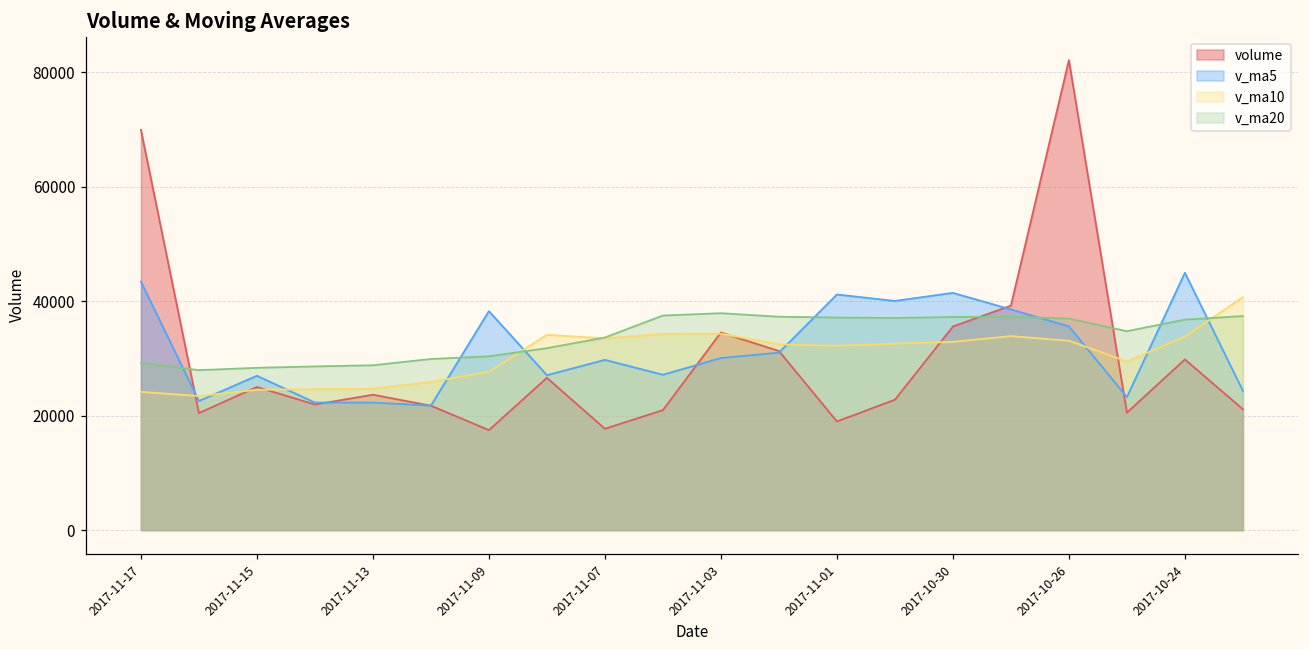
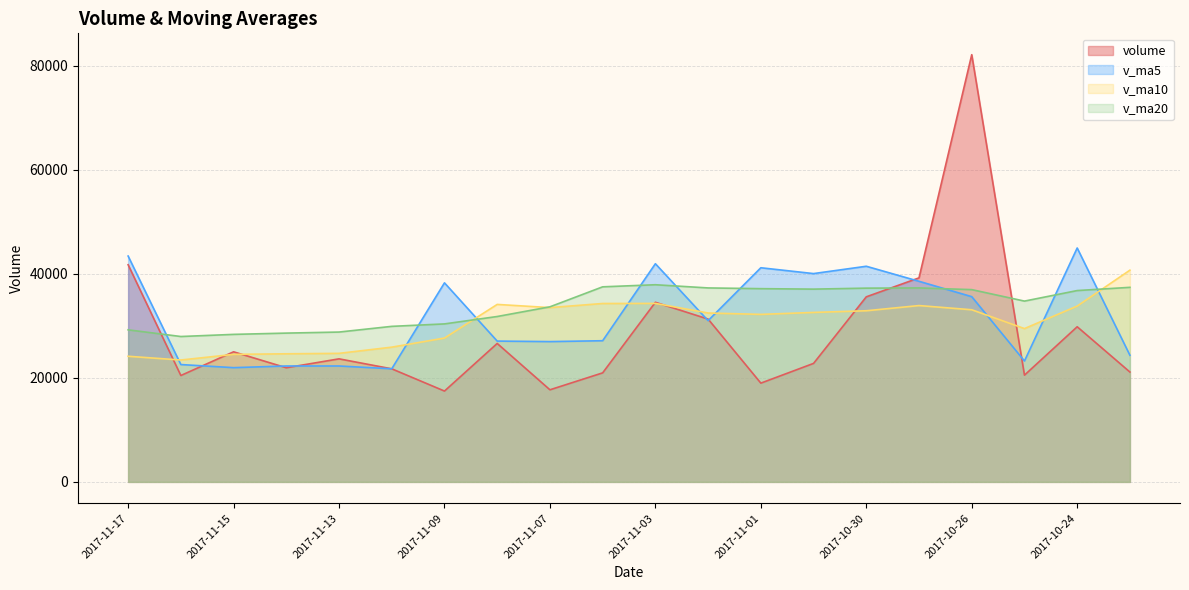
  {
    "volume": {
-     "2017-11-17": 70000,
+     "2017-11-17": 42000,
      "2017-11-15": 25000,
      "2017-11-13": 24000,
      "2017-11-09": 17000,
      "2017-11-07": 18000,
      "2017-11-01": 19000,
      "2017-10-30": 36000,
      "2017-10-26": 82000,
      "2017-10-24": 30000
    },
    "v_ma5": {
      "2017-11-17": 43000,
-     "2017-11-15": 27000,
+     "2017-11-15": 22000,
      "2017-11-13": 22000,
      "2017-11-09": 38000,
-     "2017-11-07": 30000,
-     "2017-11-03": 30000,
+     "2017-11-07": 27000,
+     "2017-11-03": 42000,
      "2017-11-01": 41000,
      "2017-10-30": 41000,
      "2017-10-26": 36000,
      "2017-10-24": 45000
    }
  }
